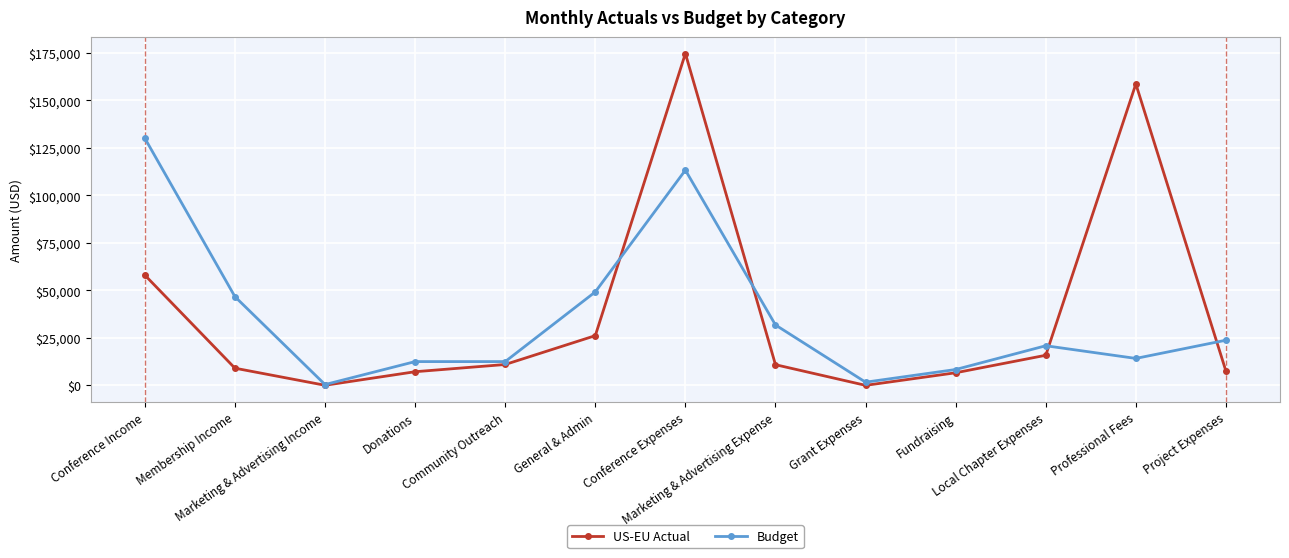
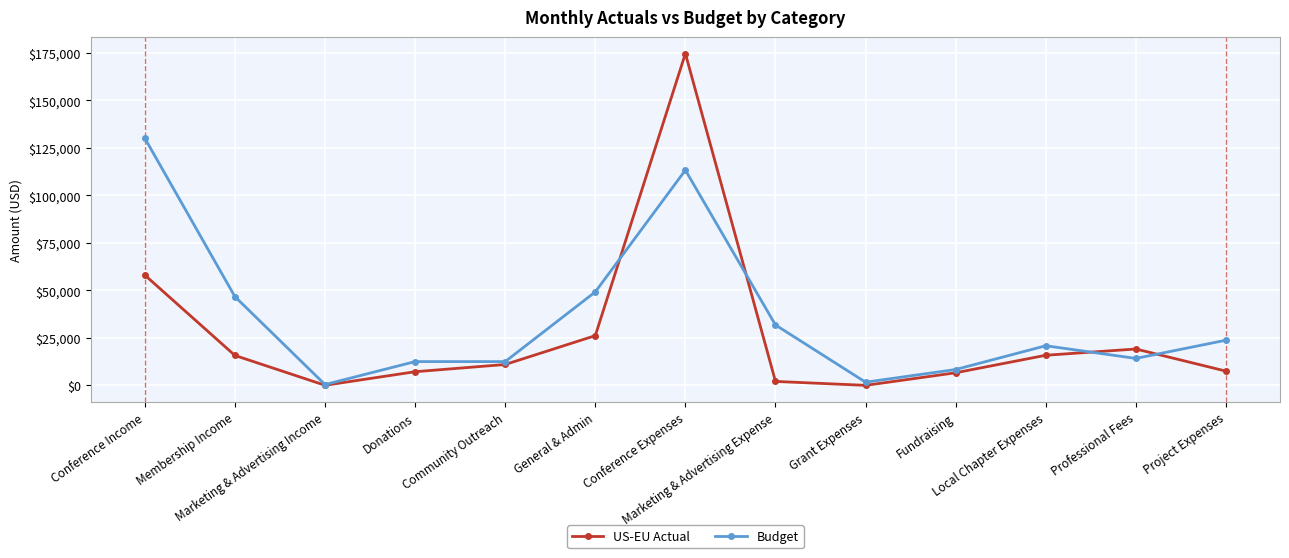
  {
    "US-EU Actual": {
      "Conference Income": "$58,000",
-     "Membership Income": "$9,000",
+     "Membership Income": "$16,000",
      "Donations": "$7,000",
      "Community Outreach": "$11,000",
      "General & Admin": "$26,000",
      "Conference Expenses": "$175,000",
-     "Marketing & Advertising Expense": "$11,000",
+     "Marketing & Advertising Expense": "$2,000",
      "Grant Expenses": "$0",
      "Fundraising": "$7,000",
      "Local Chapter Expenses": "$16,000",
-     "Professional Fees": "$159,000",
+     "Professional Fees": "$19,000",
      "Project Expenses": "$7,000"
    },
    "Budget": {
      "Conference Income": "$130,000",
      "Membership Income": "$47,000",
      "Donations": "$13,000",
      "Community Outreach": "$13,000",
      "General & Admin": "$49,000",
      "Conference Expenses": "$113,000",
      "Marketing & Advertising Expense": "$32,000",
      "Grant Expenses": "$2,000",
      "Fundraising": "$8,000",
      "Local Chapter Expenses": "$21,000",
      "Professional Fees": "$14,000",
      "Project Expenses": "$24,000"
    }
  }
